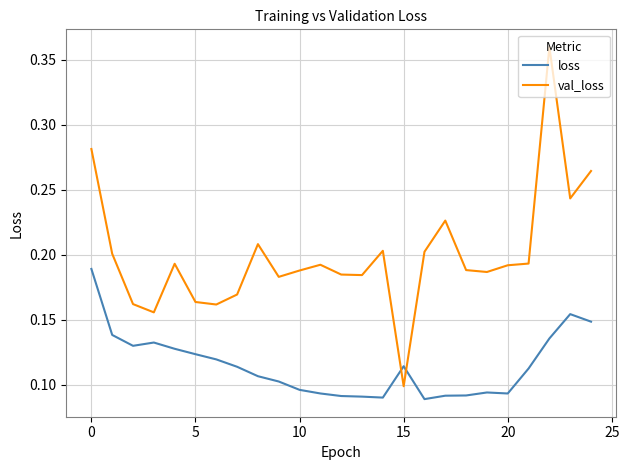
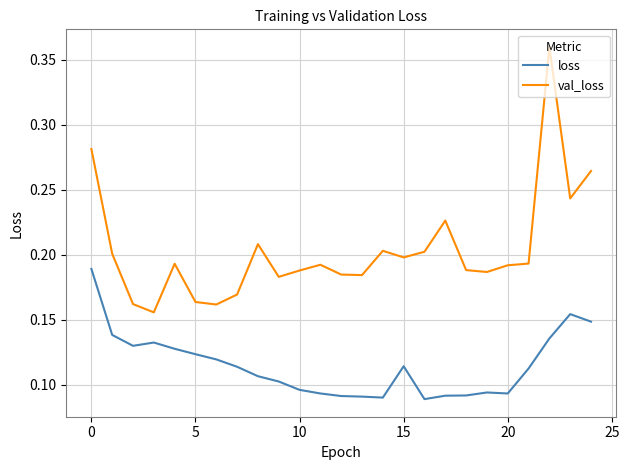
  {
    "loss": {
      "0": 0.189,
      "5": 0.123,
      "10": 0.096,
      "15": 0.114,
      "20": 0.093
    },
    "val_loss": {
      "0": 0.281,
      "5": 0.164,
      "10": 0.188,
-     "15": 0.099,
+     "15": 0.198,
      "20": 0.192
    }
  }
